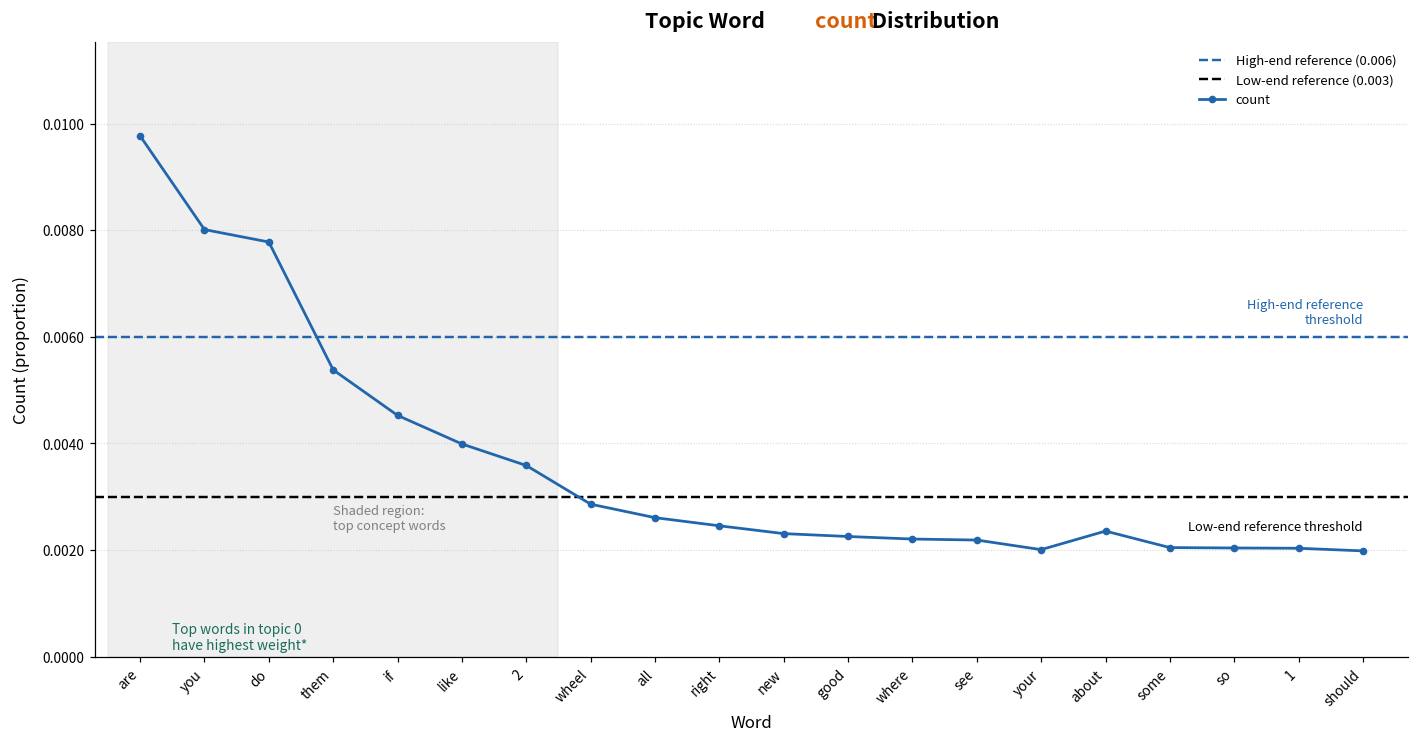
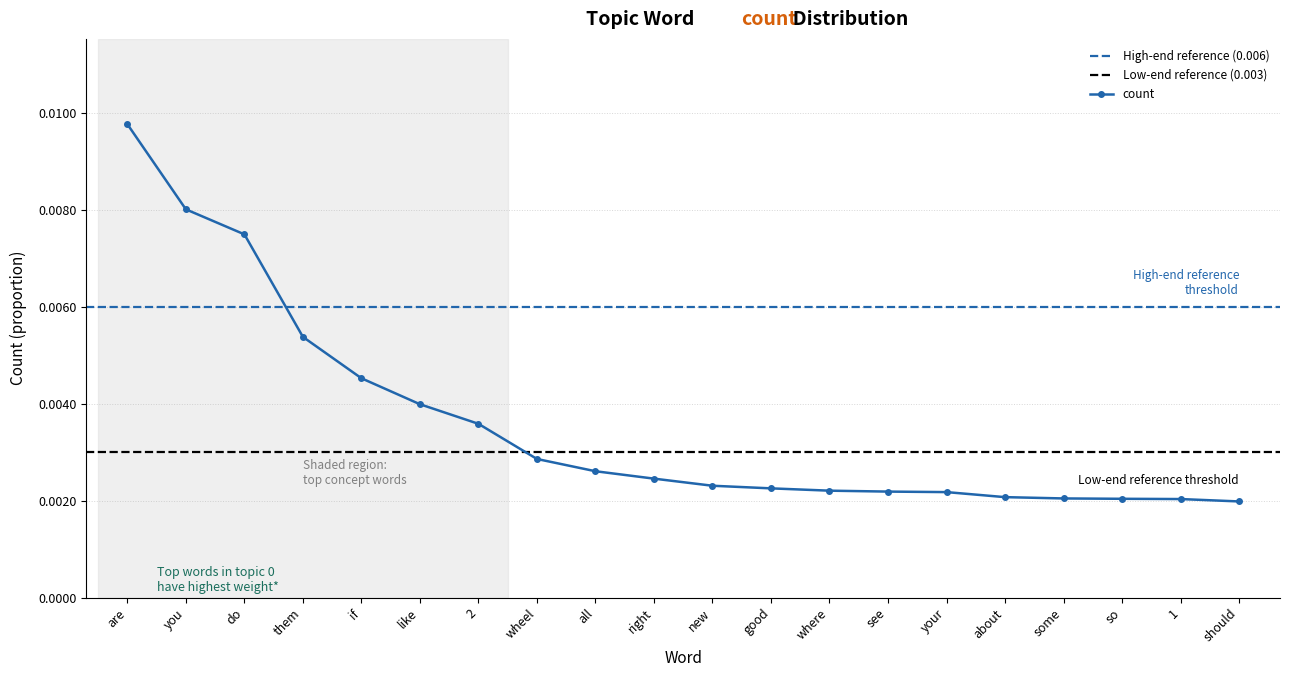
  {
    "are": 0.0098,
    "you": 0.0080,
-   "do": 0.0078,
+   "do": 0.0075,
    "them": 0.0054,
    "if": 0.0045,
    "like": 0.0040,
    "2": 0.0036,
    "wheel": 0.0029,
    "all": 0.0026,
    "right": 0.0025,
    "new": 0.0023,
    "good": 0.0023,
    "where": 0.0022,
    "see": 0.0022,
-   "your": 0.0020,
-   "about": 0.0024,
+   "your": 0.0022,
+   "about": 0.0021,
    "some": 0.0020,
    "so": 0.0020,
    "1": 0.0020,
    "should": 0.0020
  }
